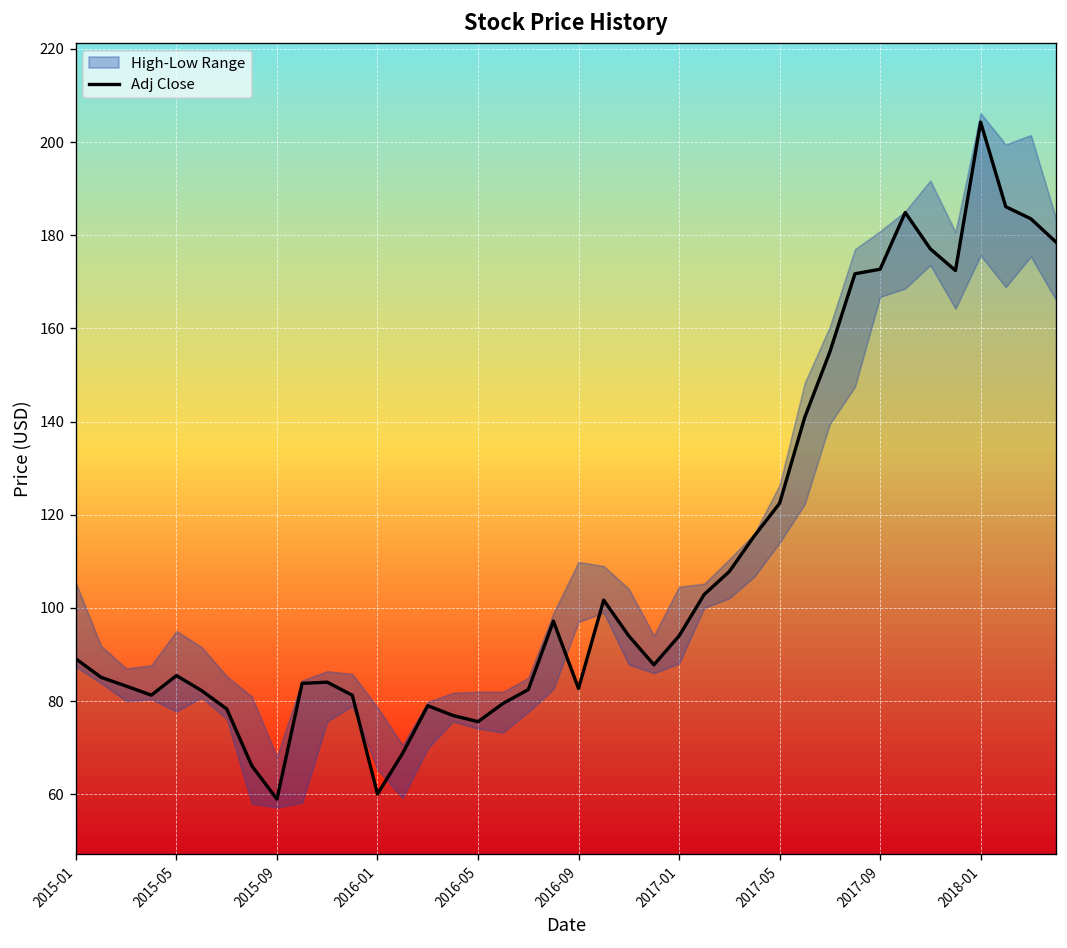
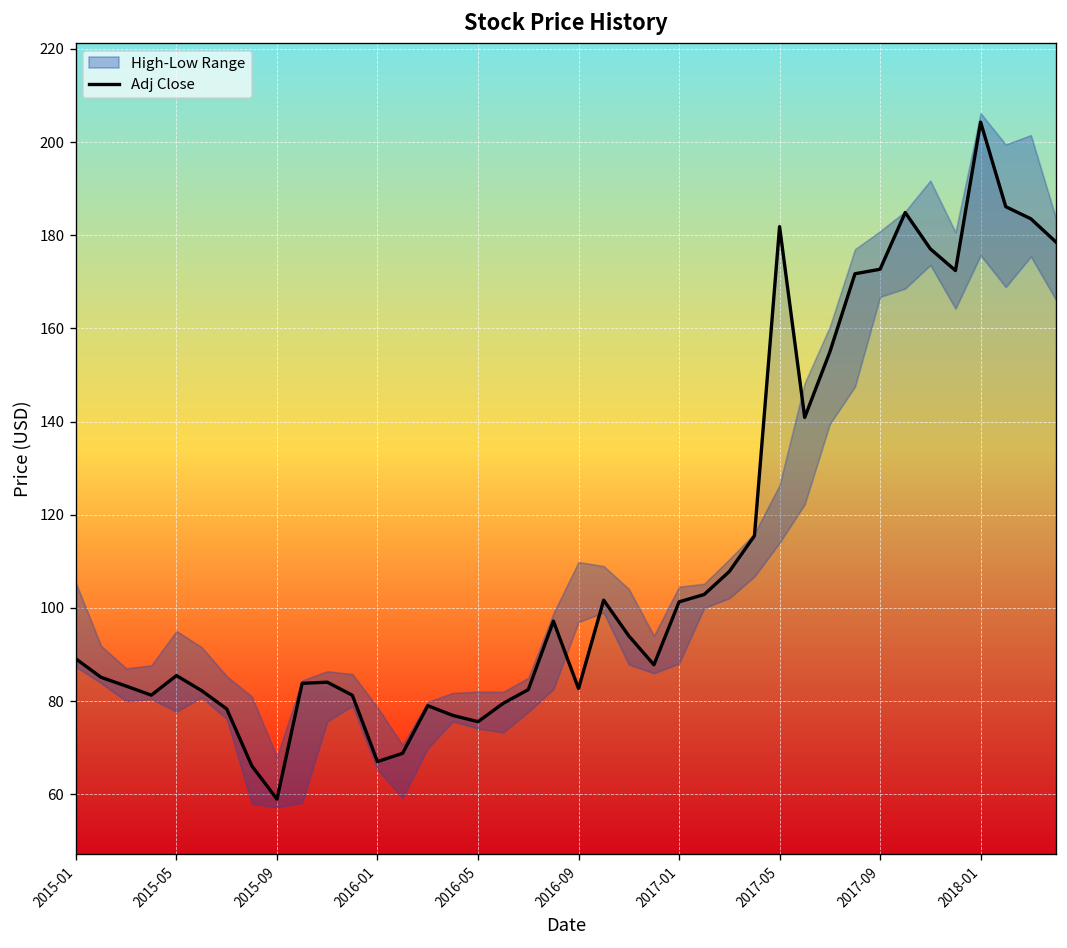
  {
    "Adj Close": {
      "2015-01": 89,
      "2015-05": 86,
      "2015-09": 59,
-     "2016-01": 60,
+     "2016-01": 67,
      "2016-05": 76,
      "2016-09": 83,
-     "2017-01": 94,
-     "2017-05": 122,
+     "2017-01": 101,
+     "2017-05": 182,
      "2017-09": 173,
      "2018-01": 204
    }
  }
